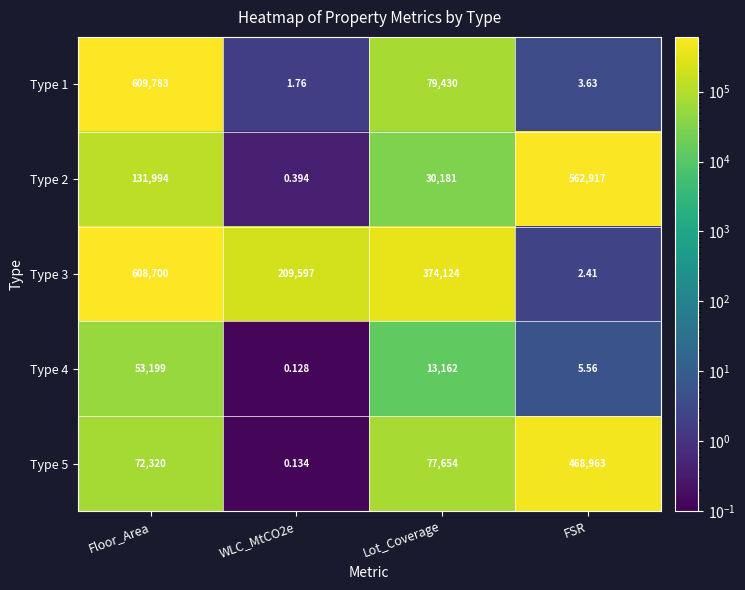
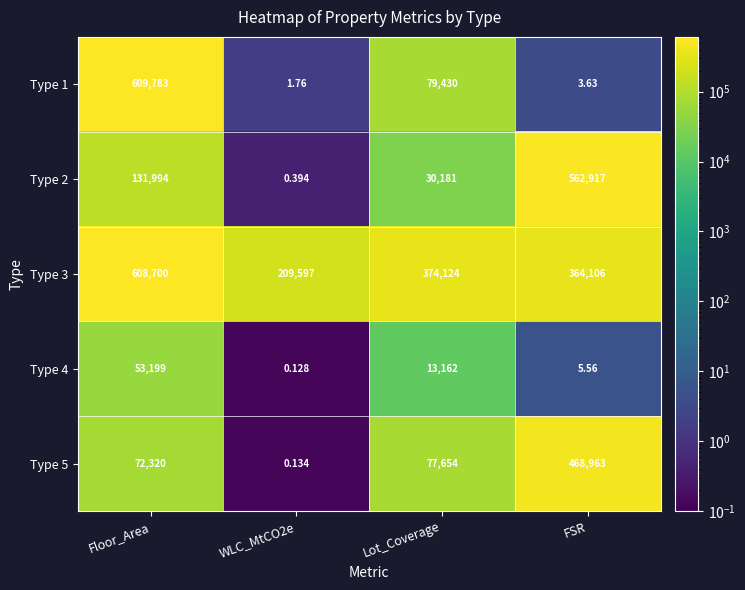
  {
    "Type 1": {
      "Floor_Area": "609,783",
      "WLC_MtCO2e": "1.76",
      "Lot_Coverage": "79,430",
      "FSR": "3.63"
    },
    "Type 2": {
      "Floor_Area": "131,994",
      "WLC_MtCO2e": "0.394",
      "Lot_Coverage": "30,181",
      "FSR": "562,917"
    },
    "Type 3": {
      "Floor_Area": "608,700",
      "WLC_MtCO2e": "209,597",
      "Lot_Coverage": "374,124",
-     "FSR": "2.41"
+     "FSR": "364,106"
    },
    "Type 4": {
      "Floor_Area": "53,199",
      "WLC_MtCO2e": "0.128",
      "Lot_Coverage": "13,162",
      "FSR": "5.56"
    },
    "Type 5": {
      "Floor_Area": "72,320",
      "WLC_MtCO2e": "0.134",
      "Lot_Coverage": "77,654",
      "FSR": "468,963"
    }
  }
